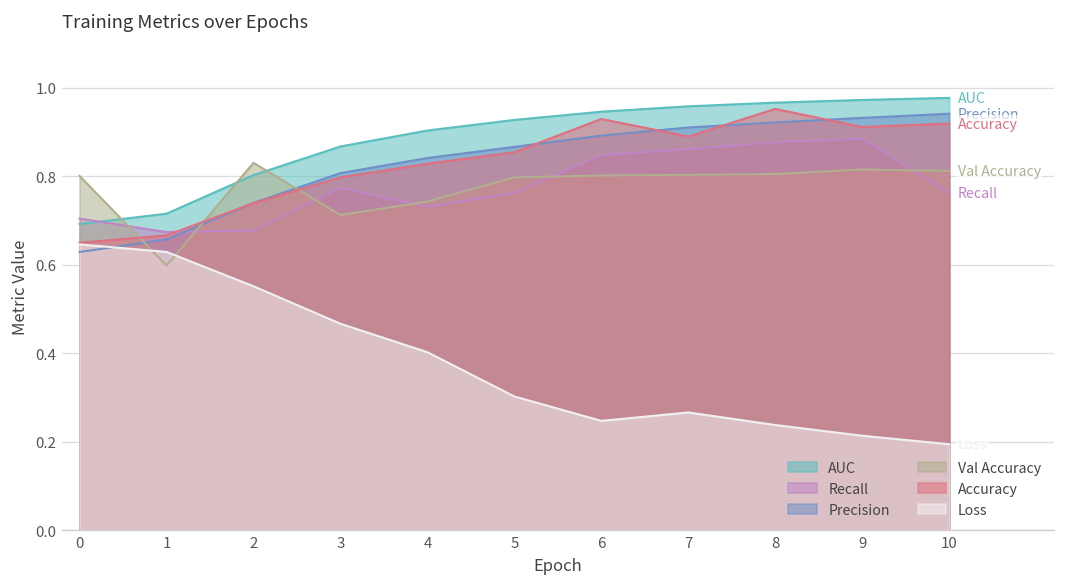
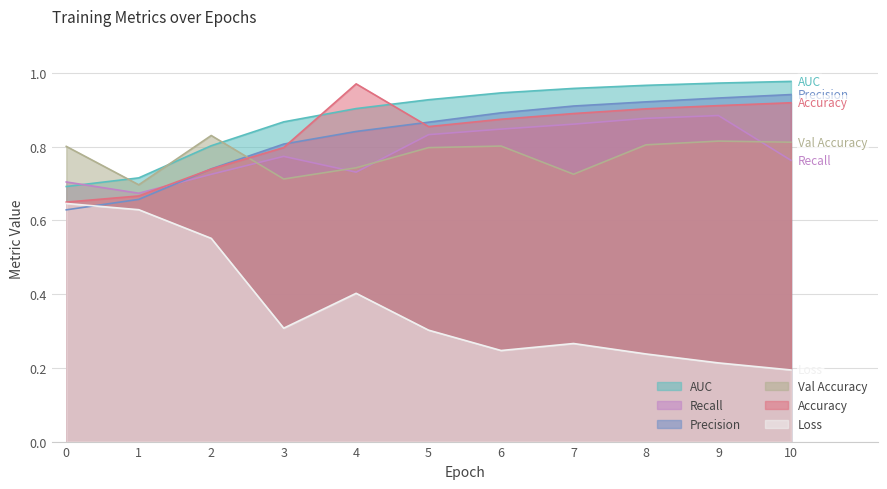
  {
    "Recall": {
      "0": 0.70,
      "1": 0.67,
-     "2": 0.68,
+     "2": 0.72,
      "3": 0.77,
      "4": 0.73,
-     "5": 0.76,
+     "5": 0.83,
      "6": 0.85,
      "7": 0.86,
      "8": 0.88,
      "9": 0.88,
      "10": 0.76
    },
    "Val Accuracy": {
      "0": 0.80,
-     "1": 0.60,
+     "1": 0.70,
      "2": 0.83,
      "3": 0.71,
      "4": 0.74,
      "5": 0.80,
      "6": 0.80,
-     "7": 0.80,
+     "7": 0.72,
      "8": 0.80,
      "9": 0.81,
      "10": 0.81
    },
    "Accuracy": {
      "1": 0.67,
      "3": 0.80,
-     "4": 0.83,
+     "4": 0.97,
      "5": 0.85,
-     "6": 0.93,
+     "6": 0.87,
      "7": 0.89,
-     "8": 0.95,
+     "8": 0.90,
      "9": 0.91,
      "10": 0.92
    },
    "Loss": {
      "1": 0.63,
      "2": 0.55,
-     "3": 0.47,
+     "3": 0.31,
      "4": 0.40,
      "5": 0.30,
      "6": 0.25,
      "7": 0.27,
      "8": 0.24,
      "9": 0.21,
      "10": 0.19
    }
  }
